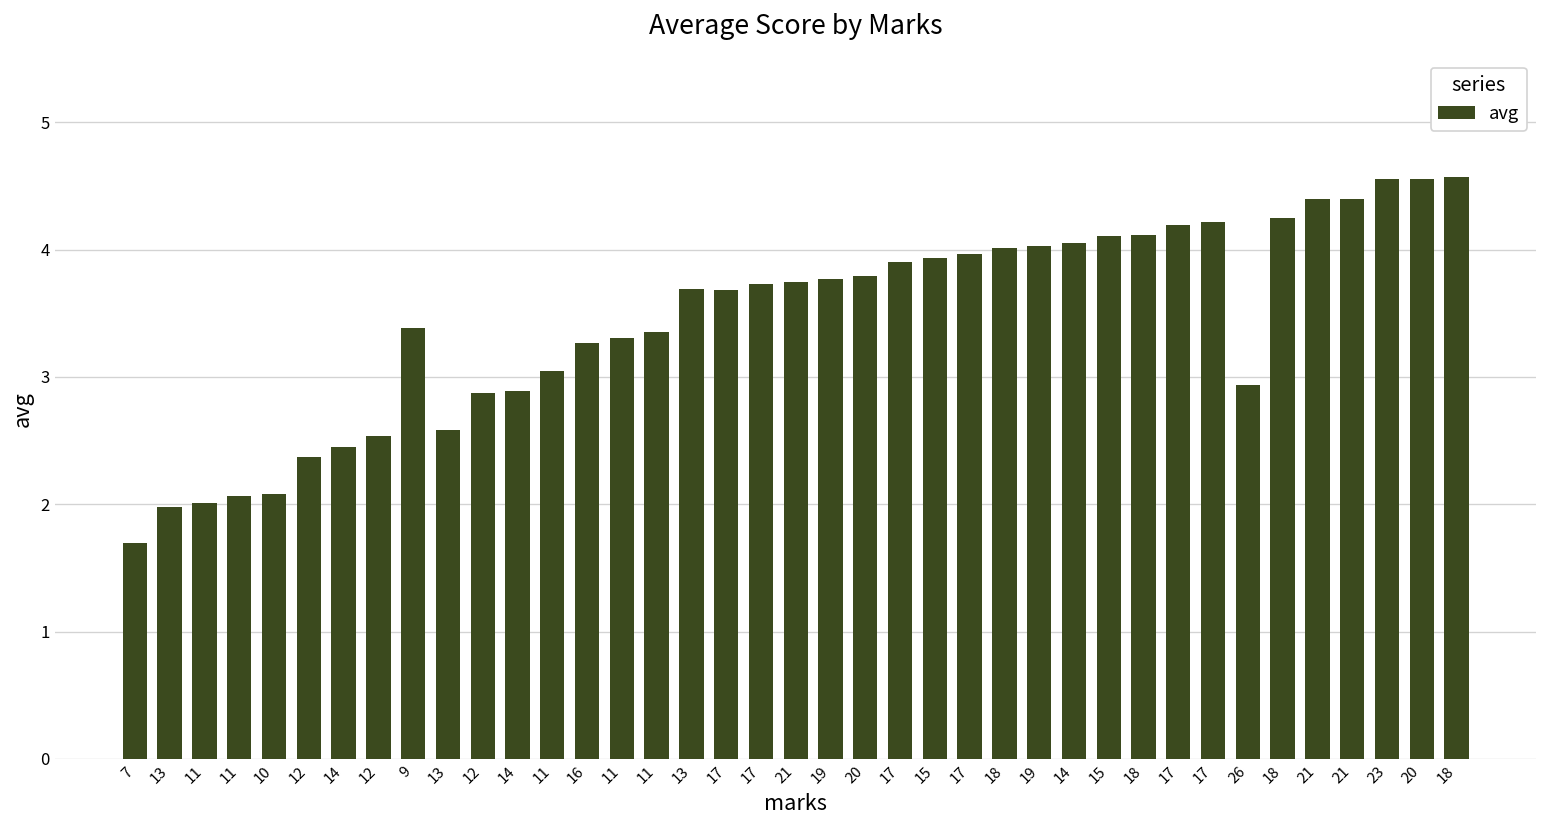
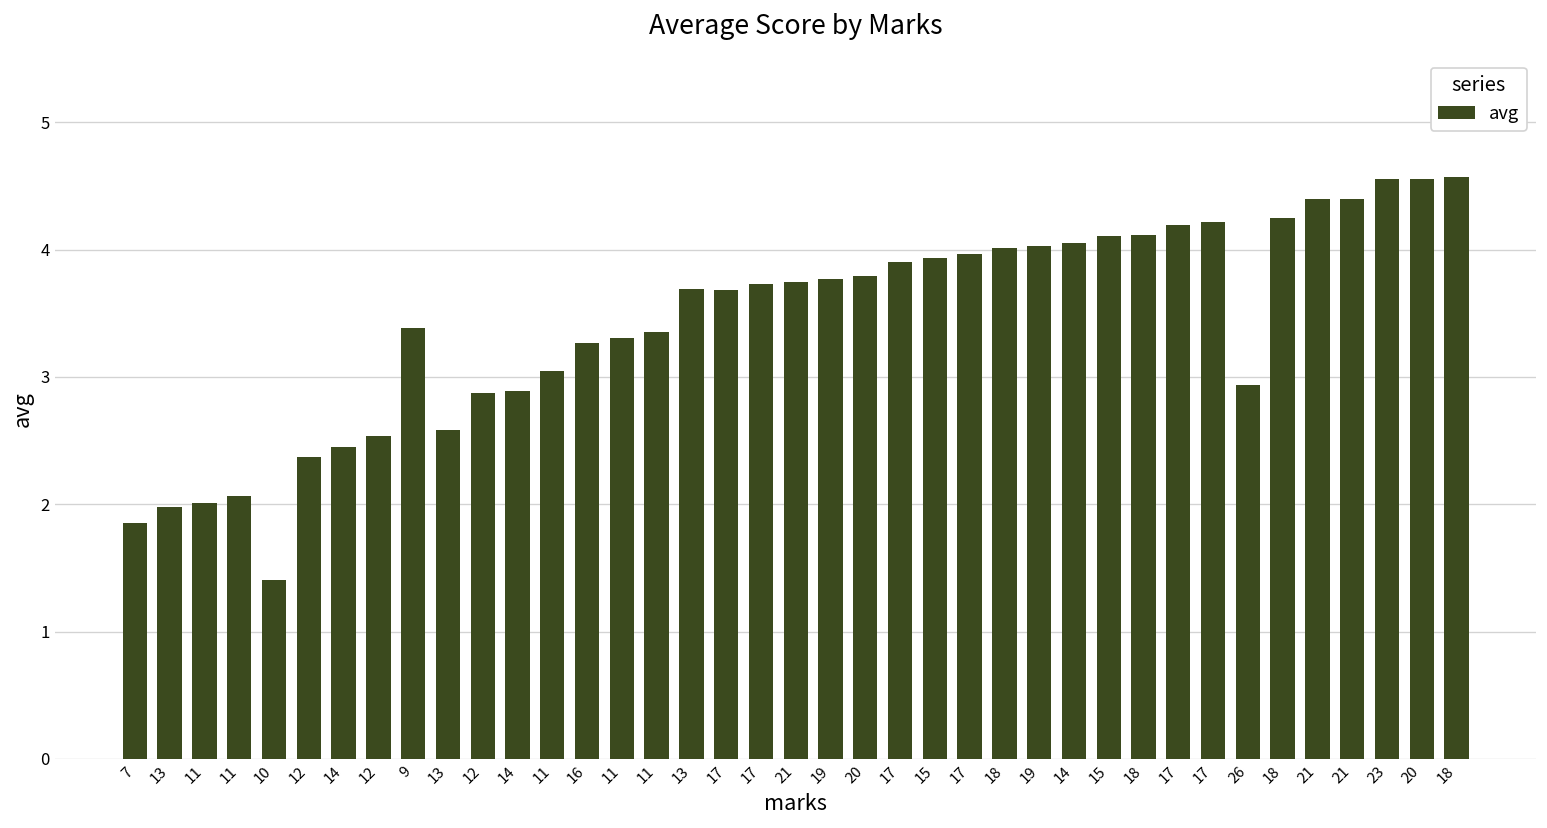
  {
-   "7": 1.70,
-   "10": 2.08,
+   "7": 1.85,
+   "10": 1.40,
    "9": 3.39,
    "16": 3.27,
    "26": 2.94,
    "23": 4.55
  }
